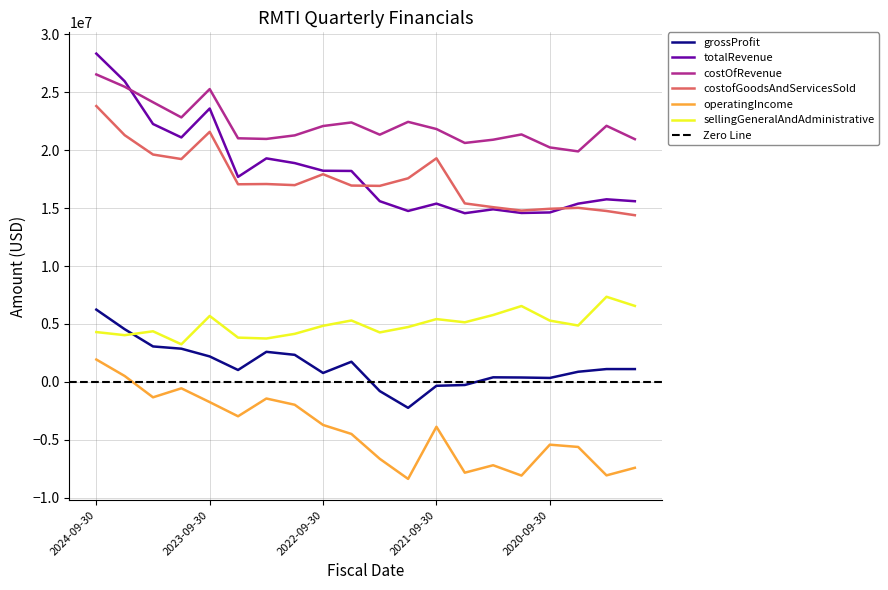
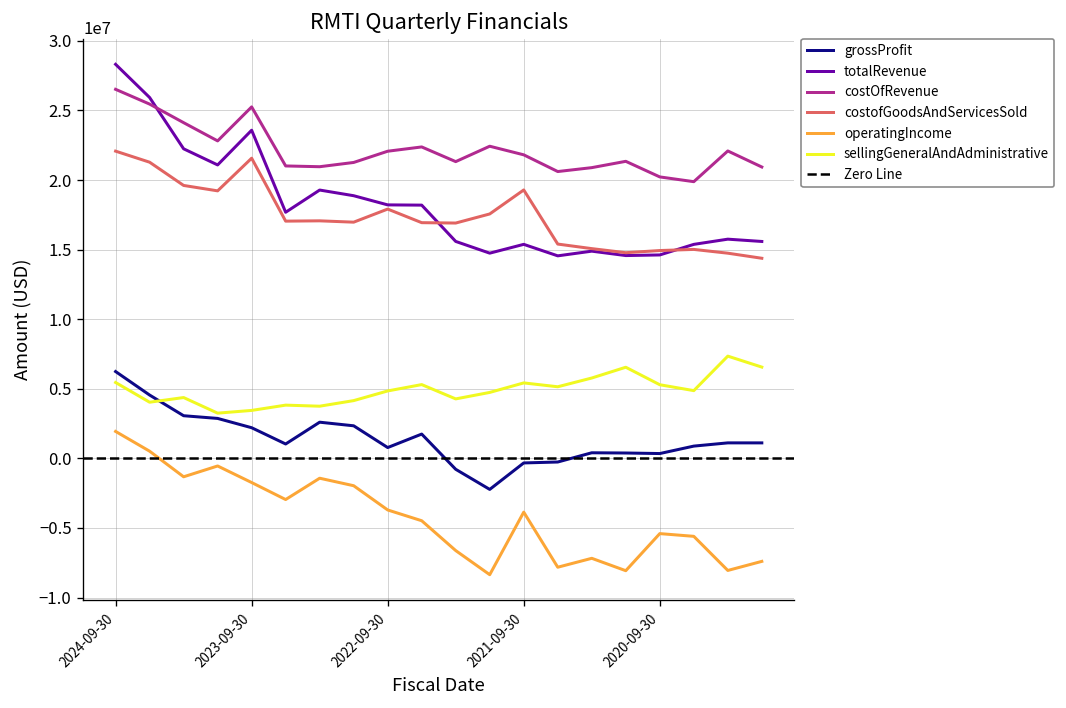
  {
    "grossProfit": {
      "2024-09-30": 6200000,
      "2023-09-30": 2200000,
      "2022-09-30": 800000,
      "2021-09-30": -300000,
      "2020-09-30": 300000
    },
    "totalRevenue": {
      "2024-09-30": 28300000,
      "2023-09-30": 23600000,
      "2022-09-30": 18200000,
      "2021-09-30": 15400000,
      "2020-09-30": 14600000
    },
    "costOfRevenue": {
      "2024-09-30": 26500000,
      "2023-09-30": 25300000,
      "2022-09-30": 22100000,
      "2021-09-30": 21800000,
      "2020-09-30": 20200000
    },
    "costofGoodsAndServicesSold": {
-     "2024-09-30": 23800000,
+     "2024-09-30": 22100000,
      "2023-09-30": 21600000,
      "2022-09-30": 17900000,
      "2021-09-30": 19300000,
      "2020-09-30": 14900000
    },
    "operatingIncome": {
      "2024-09-30": 1900000,
      "2023-09-30": -1700000,
      "2022-09-30": -3700000,
      "2021-09-30": -3900000,
      "2020-09-30": -5400000
    },
    "sellingGeneralAndAdministrative": {
-     "2024-09-30": 4300000,
-     "2023-09-30": 5700000,
+     "2024-09-30": 5500000,
+     "2023-09-30": 3400000,
      "2022-09-30": 4800000,
      "2021-09-30": 5400000,
      "2020-09-30": 5300000
    }
  }
